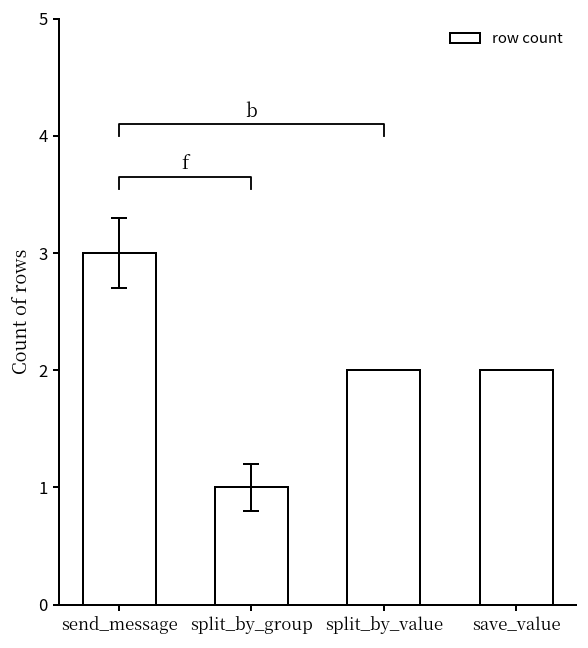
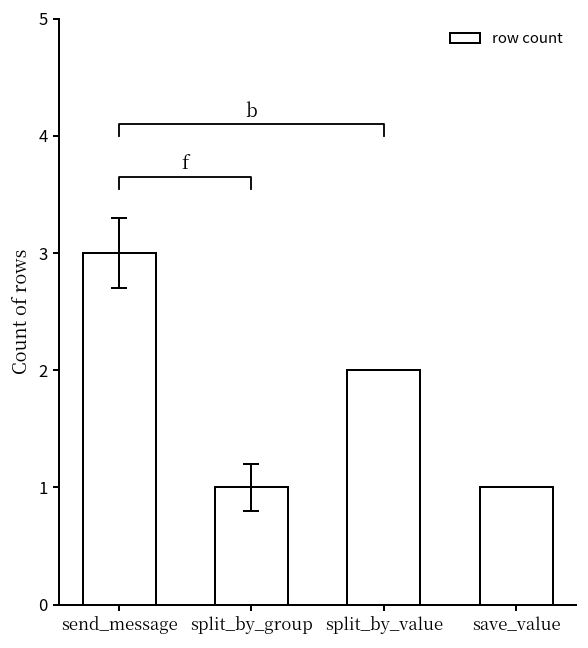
  {
    "row count": {
      "send_message": 3,
      "split_by_group": 1,
      "split_by_value": 2,
-     "save_value": 2
+     "save_value": 1
    }
  }
